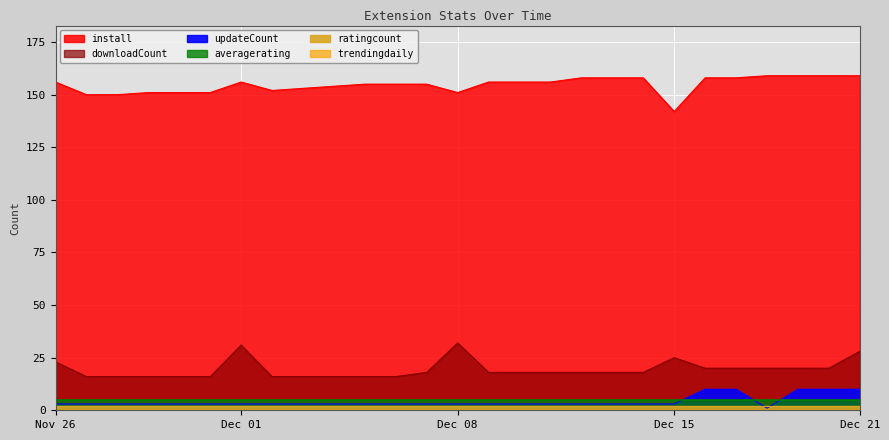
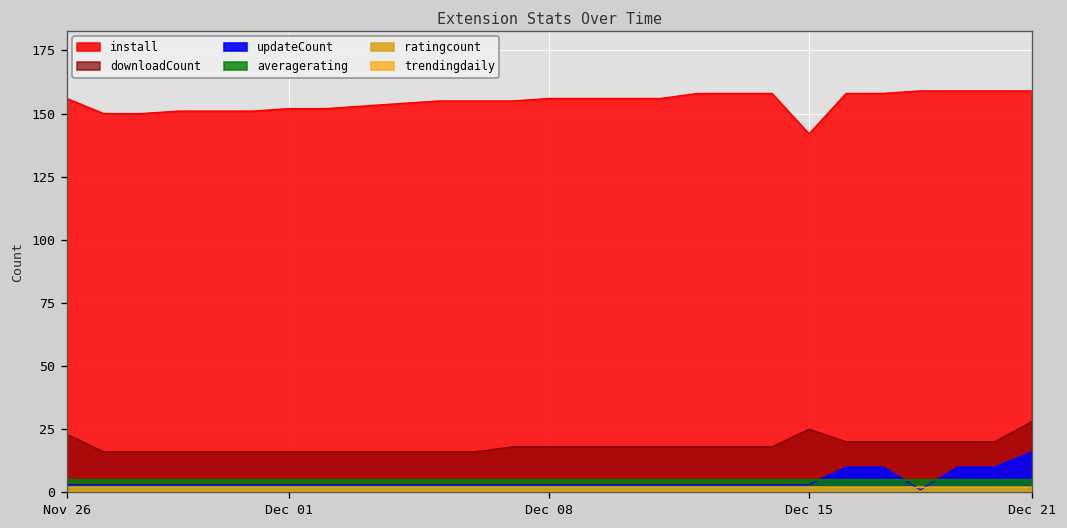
  {
    "install": {
      "Nov 26": 156,
-     "Dec 01": 156,
-     "Dec 08": 151,
+     "Dec 01": 152,
+     "Dec 08": 156,
      "Dec 15": 142,
      "Dec 21": 159
    },
    "downloadCount": {
      "Nov 26": 23,
-     "Dec 01": 31,
-     "Dec 08": 32,
+     "Dec 01": 16,
+     "Dec 08": 18,
      "Dec 15": 25,
      "Dec 21": 28
    },
    "updateCount": {
-     "Dec 21": 10
+     "Dec 21": 16
    },
    "averagerating": {
      "Nov 26": 5,
      "Dec 01": 5,
      "Dec 08": 5,
      "Dec 15": 5,
      "Dec 21": 5
    }
  }
